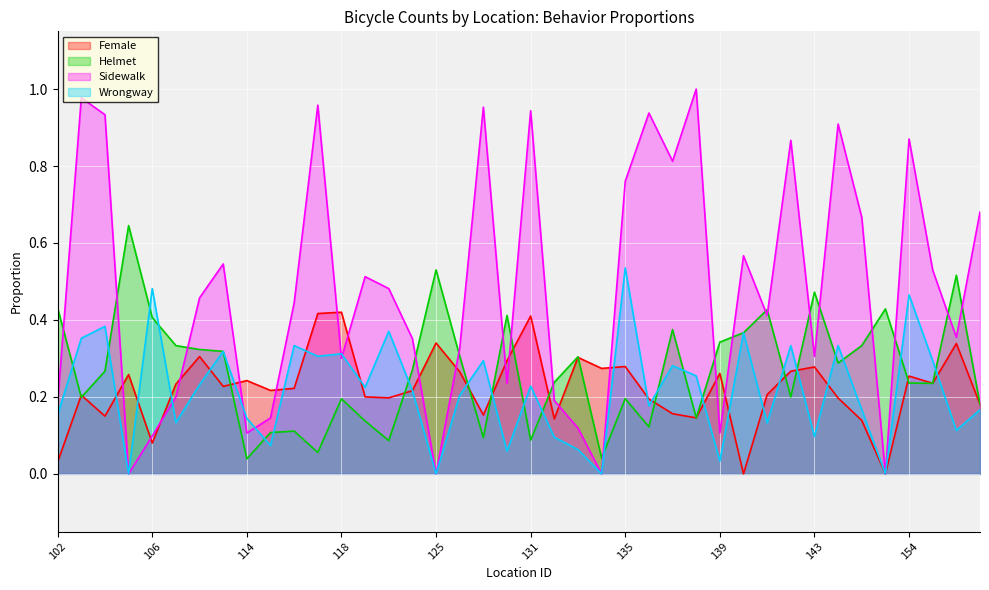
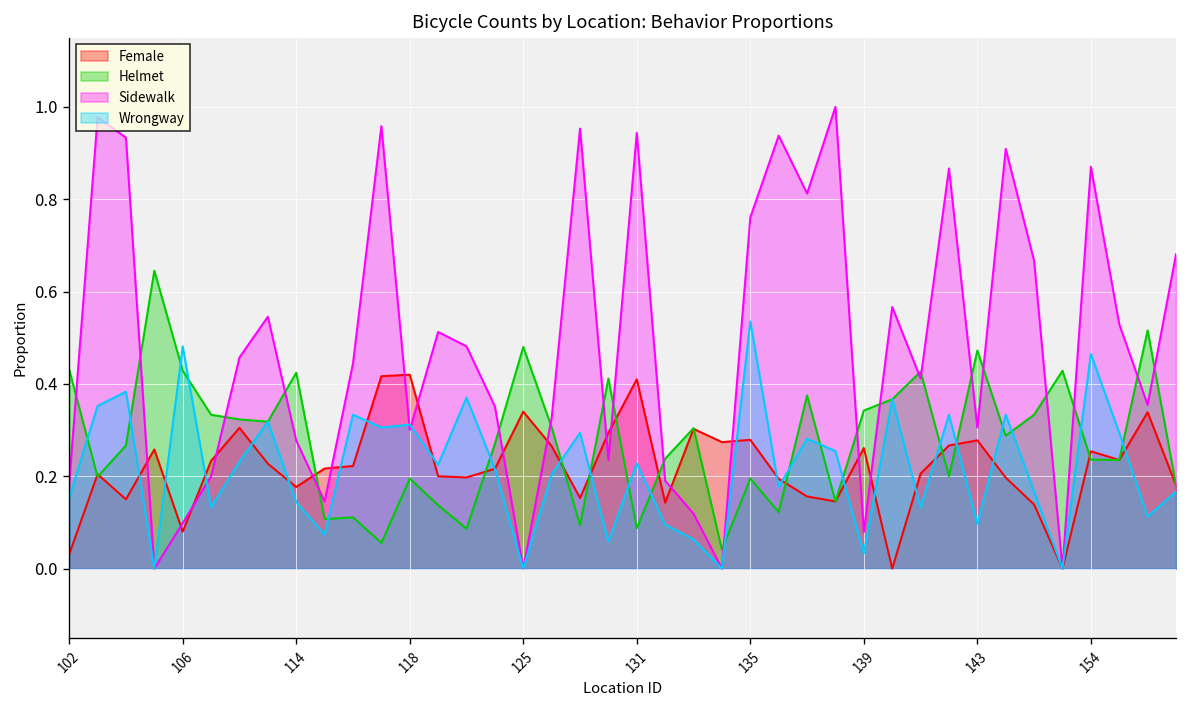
  {
    "Female": {
      "102": 0.03,
      "106": 0.08,
-     "114": 0.24,
+     "114": 0.18,
      "118": 0.42,
      "125": 0.34,
      "131": 0.41,
      "135": 0.28,
      "139": 0.26,
      "143": 0.28,
      "154": 0.25
    },
    "Helmet": {
      "102": 0.43,
-     "106": 0.41,
-     "114": 0.04,
+     "106": 0.43,
+     "114": 0.42,
      "118": 0.20,
-     "125": 0.53,
+     "125": 0.48,
      "131": 0.09,
      "135": 0.20,
      "139": 0.34,
      "143": 0.47,
      "154": 0.24
    },
    "Sidewalk": {
      "102": 0.18,
      "106": 0.10,
-     "114": 0.11,
+     "114": 0.28,
      "118": 0.30,
      "131": 0.94,
      "135": 0.76,
-     "139": 0.11,
+     "139": 0.08,
      "143": 0.31,
      "154": 0.87
    },
    "Wrongway": {
      "102": 0.15,
      "106": 0.48,
      "114": 0.14,
      "118": 0.31,
      "131": 0.23,
      "135": 0.54,
      "139": 0.03,
      "143": 0.10,
      "154": 0.46
    }
  }
